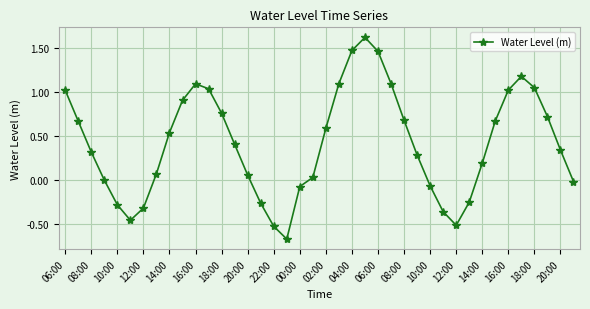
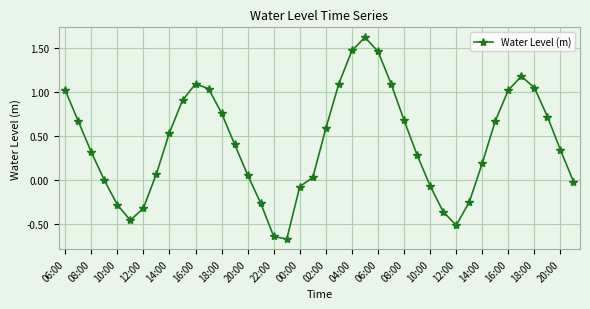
  {
-   "22:00": -0.5,
+   "22:00": -0.6,
    "00:00": -0.1,
    "02:00": 0.6,
    "04:00": 1.5
  }
